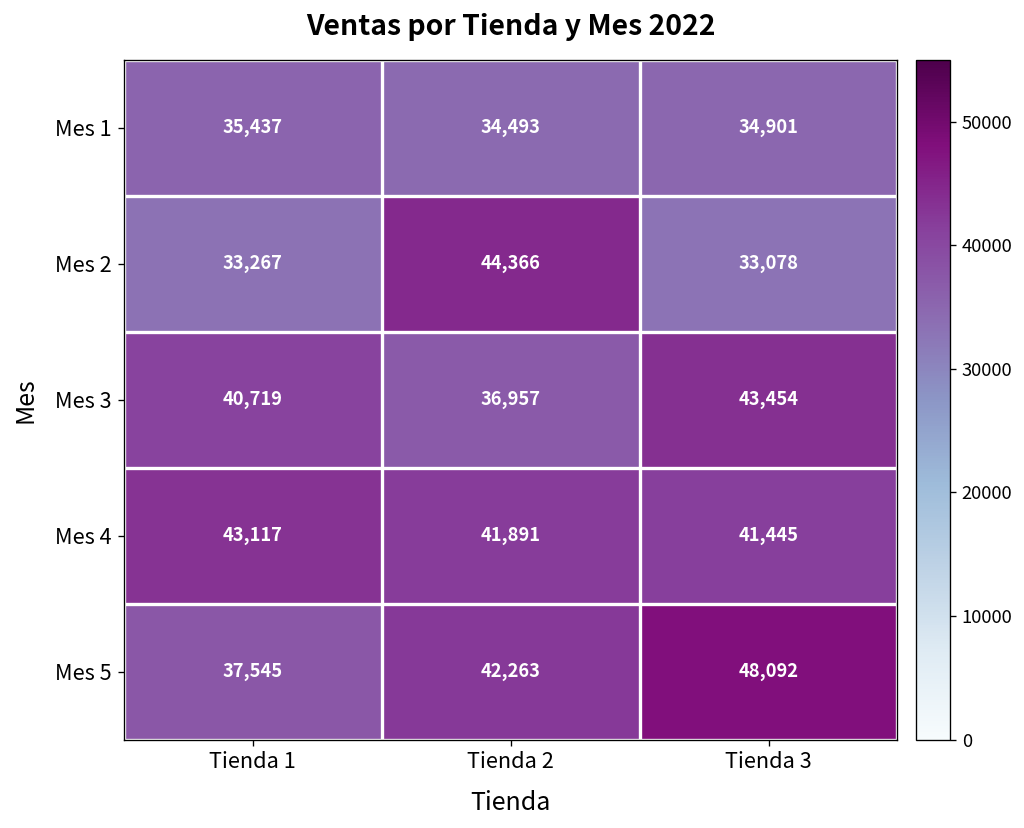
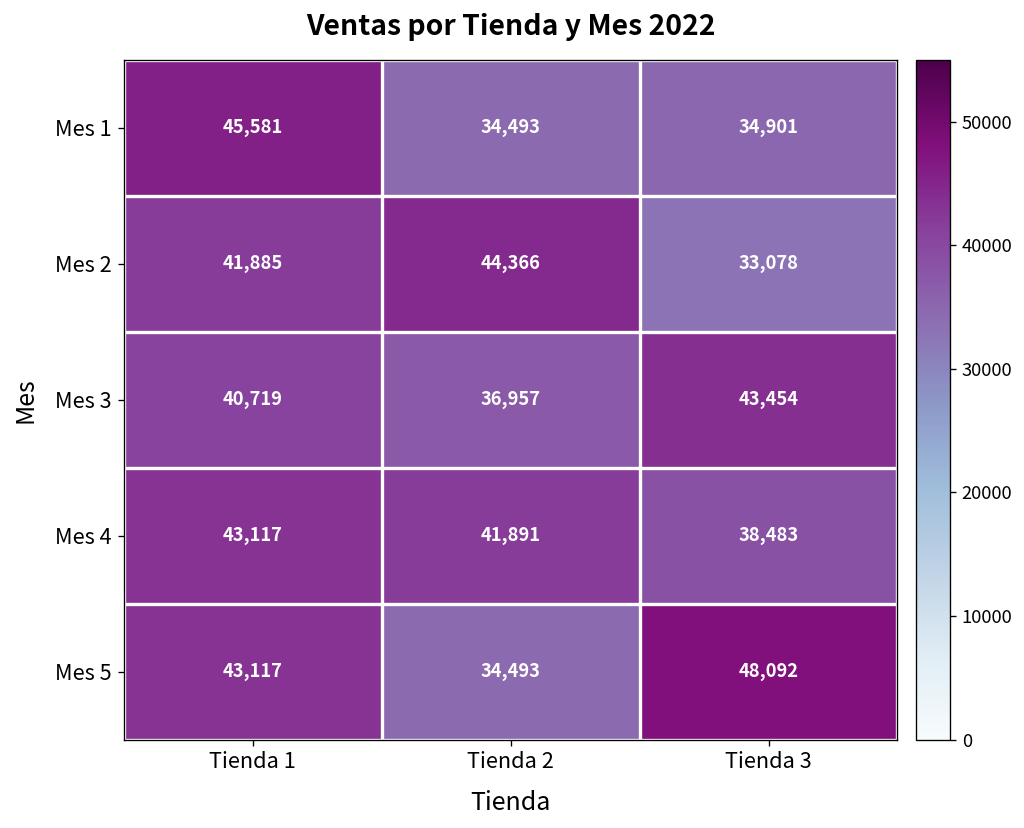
  {
    "Mes 1": {
-     "Tienda 1": "35,437",
+     "Tienda 1": "45,581",
      "Tienda 2": "34,493",
      "Tienda 3": "34,901"
    },
    "Mes 2": {
-     "Tienda 1": "33,267",
+     "Tienda 1": "41,885",
      "Tienda 2": "44,366",
      "Tienda 3": "33,078"
    },
    "Mes 3": {
      "Tienda 1": "40,719",
      "Tienda 2": "36,957",
      "Tienda 3": "43,454"
    },
    "Mes 4": {
      "Tienda 1": "43,117",
      "Tienda 2": "41,891",
-     "Tienda 3": "41,445"
+     "Tienda 3": "38,483"
    },
    "Mes 5": {
-     "Tienda 1": "37,545",
-     "Tienda 2": "42,263",
+     "Tienda 1": "43,117",
+     "Tienda 2": "34,493",
      "Tienda 3": "48,092"
    }
  }
